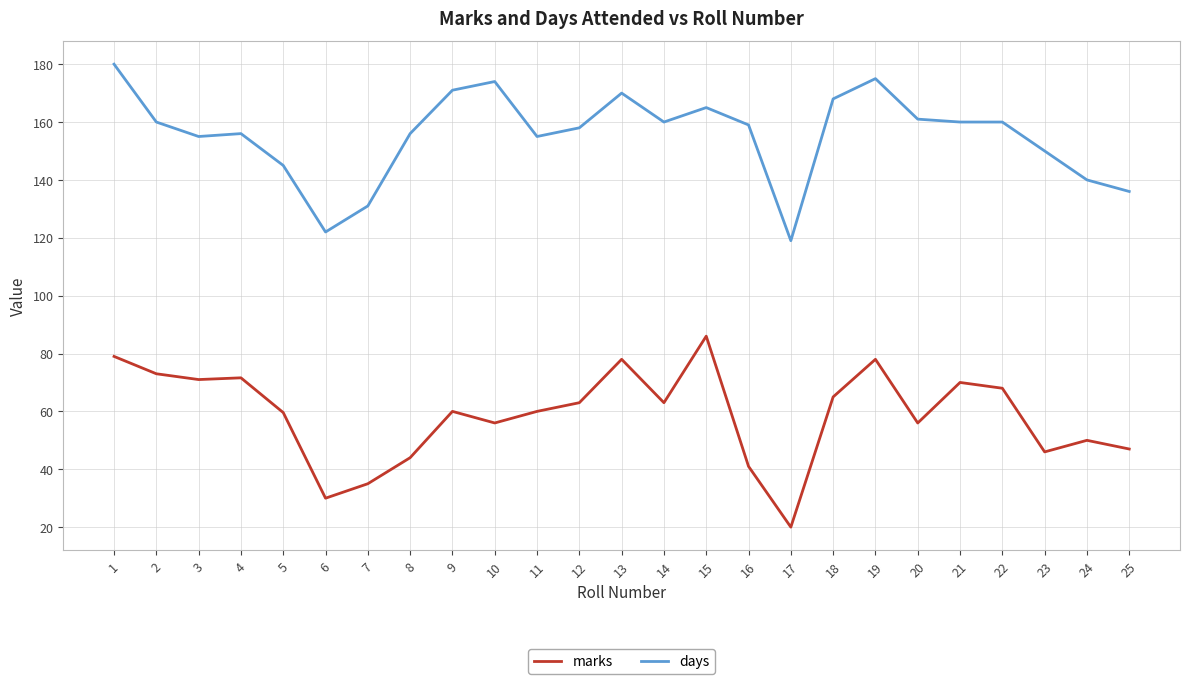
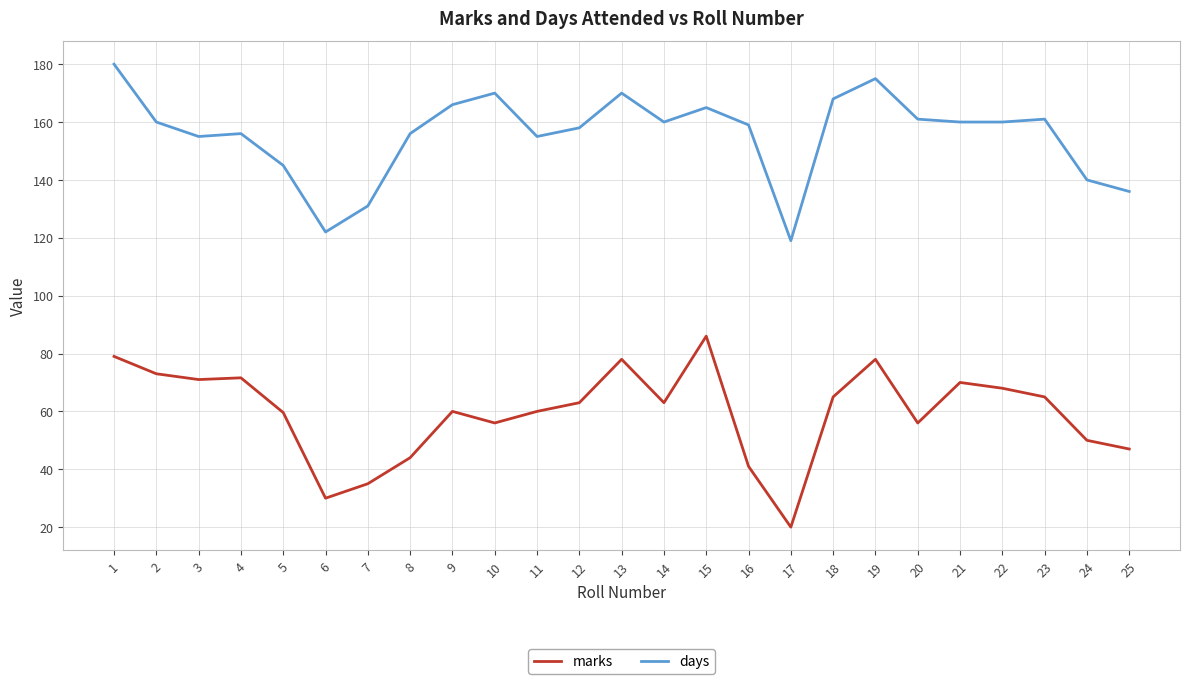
  {
    "marks": {
      "1": 79,
      "2": 73,
      "3": 71,
      "4": 72,
      "5": 60,
      "6": 30,
      "7": 35,
      "8": 44,
      "9": 60,
      "10": 56,
      "11": 60,
      "12": 63,
      "13": 78,
      "14": 63,
      "15": 86,
      "16": 41,
      "17": 20,
      "18": 65,
      "19": 78,
      "20": 56,
      "21": 70,
      "22": 68,
-     "23": 46,
+     "23": 65,
      "24": 50,
      "25": 47
    },
    "days": {
      "1": 180,
      "2": 160,
      "3": 155,
      "4": 156,
      "5": 145,
      "6": 122,
      "7": 131,
      "8": 156,
-     "9": 171,
-     "10": 174,
+     "9": 166,
+     "10": 170,
      "11": 155,
      "12": 158,
      "13": 170,
      "14": 160,
      "15": 165,
      "16": 159,
      "17": 119,
      "18": 168,
      "19": 175,
      "20": 161,
      "21": 160,
      "22": 160,
-     "23": 150,
+     "23": 161,
      "24": 140,
      "25": 136
    }
  }
